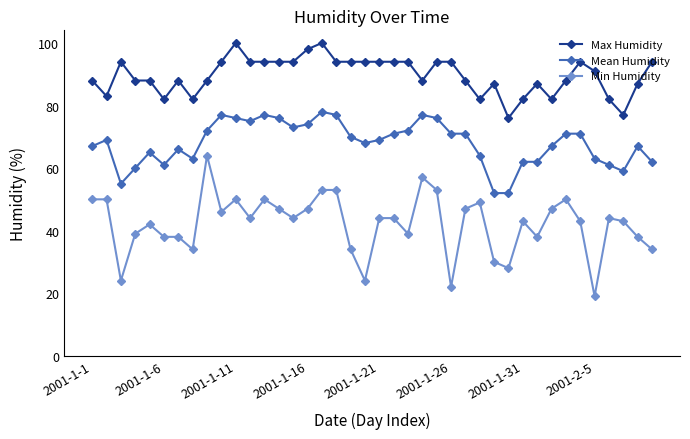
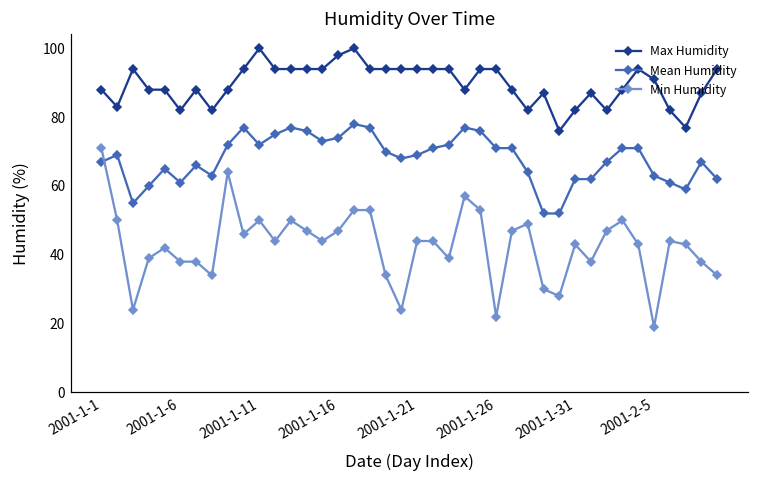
  {
    "Max Humidity": {
      "2001-1-1": 88,
      "2001-1-6": 82,
      "2001-1-11": 100,
      "2001-1-16": 98,
      "2001-1-21": 94,
      "2001-1-26": 94,
      "2001-1-31": 82,
      "2001-2-5": 91
    },
    "Mean Humidity": {
      "2001-1-1": 67,
      "2001-1-6": 61,
-     "2001-1-11": 76,
+     "2001-1-11": 72,
      "2001-1-16": 74,
      "2001-1-21": 69,
      "2001-1-26": 71,
      "2001-1-31": 62,
      "2001-2-5": 63
    },
    "Min Humidity": {
-     "2001-1-1": 50,
+     "2001-1-1": 71,
      "2001-1-6": 38,
      "2001-1-11": 50,
      "2001-1-16": 47,
      "2001-1-21": 44,
      "2001-1-26": 22,
      "2001-1-31": 43,
      "2001-2-5": 19
    }
  }
